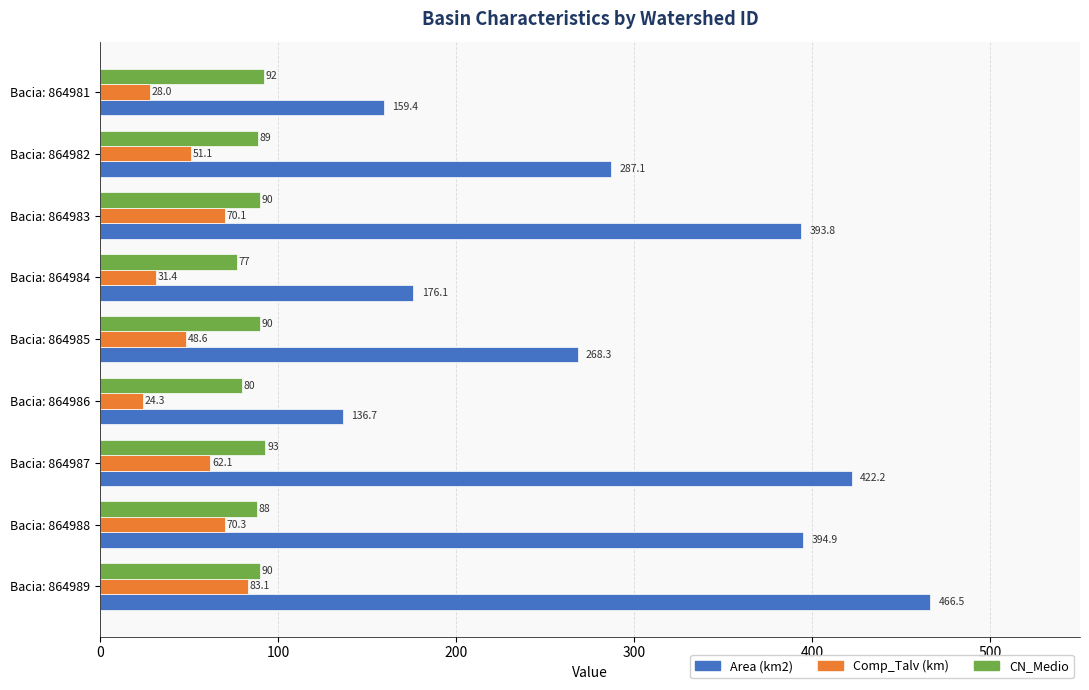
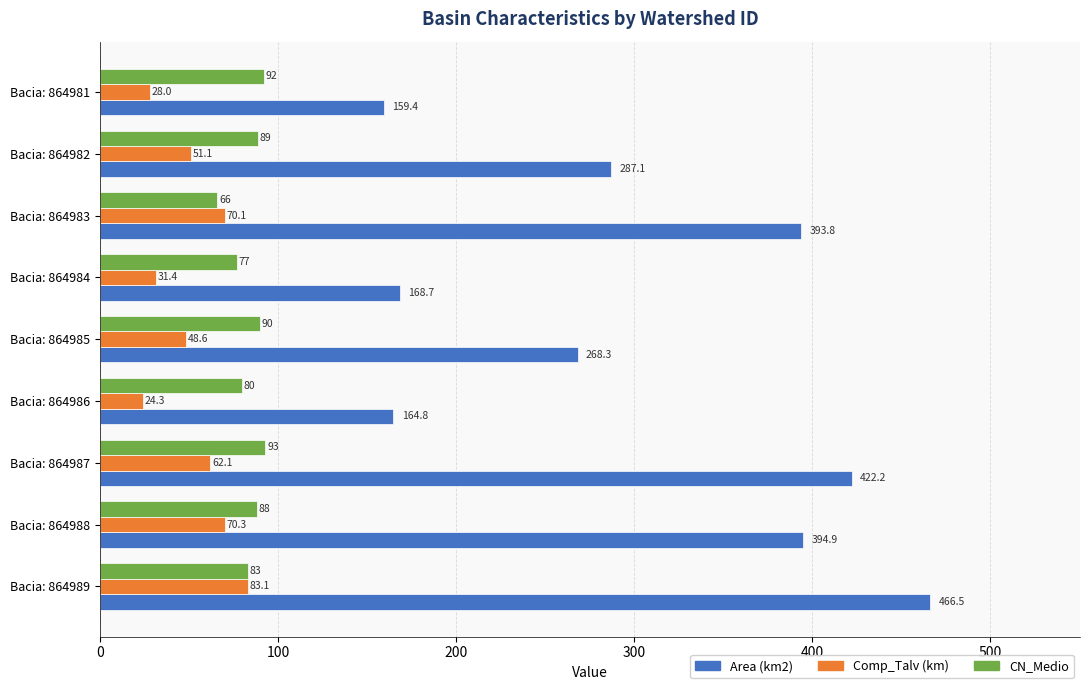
  {
    "Area (km2)": {
      "Bacia: 864981": 159.4,
      "Bacia: 864982": 287.1,
      "Bacia: 864983": 393.8,
-     "Bacia: 864984": 176.1,
+     "Bacia: 864984": 168.7,
      "Bacia: 864985": 268.3,
-     "Bacia: 864986": 136.7,
+     "Bacia: 864986": 164.8,
      "Bacia: 864987": 422.2,
      "Bacia: 864988": 394.9,
      "Bacia: 864989": 466.5
    },
    "Comp_Talv (km)": {
      "Bacia: 864981": 28.0,
      "Bacia: 864982": 51.1,
      "Bacia: 864983": 70.1,
      "Bacia: 864984": 31.4,
      "Bacia: 864985": 48.6,
      "Bacia: 864986": 24.3,
      "Bacia: 864987": 62.1,
      "Bacia: 864988": 70.3,
      "Bacia: 864989": 83.1
    },
    "CN_Medio": {
      "Bacia: 864981": 92,
      "Bacia: 864982": 89,
-     "Bacia: 864983": 90,
+     "Bacia: 864983": 66,
      "Bacia: 864984": 77,
      "Bacia: 864985": 90,
      "Bacia: 864986": 80,
      "Bacia: 864987": 93,
      "Bacia: 864988": 88,
-     "Bacia: 864989": 90
+     "Bacia: 864989": 83
    }
  }
